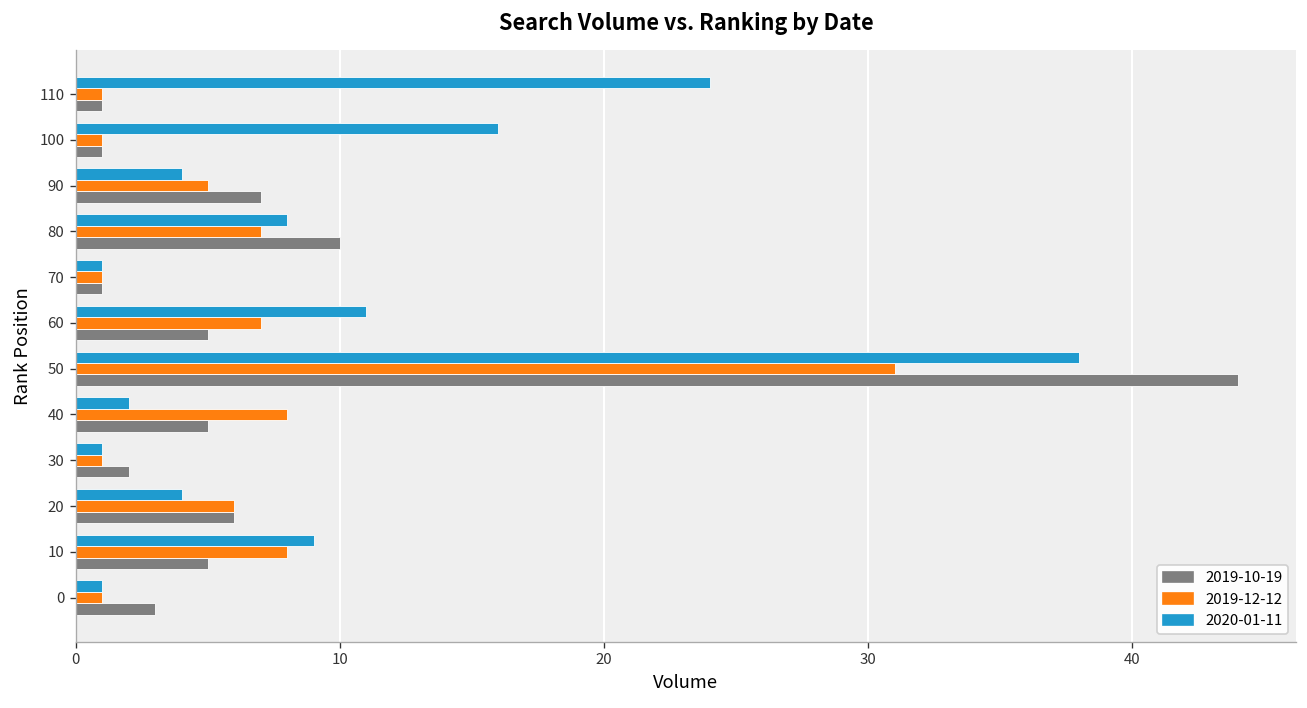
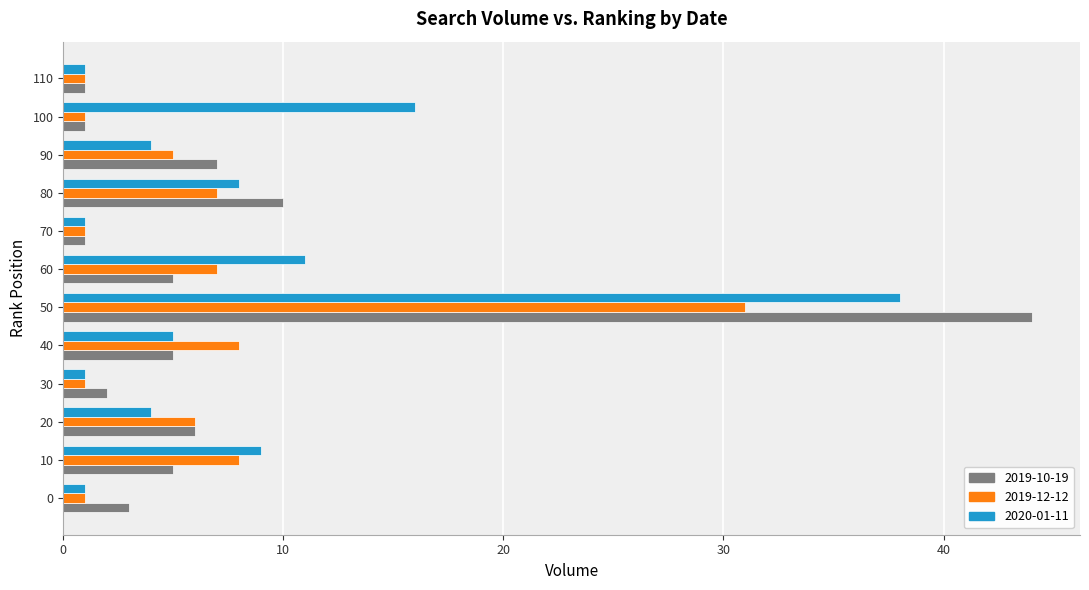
  {
    "2019-10-19": {
      "110": 1,
      "100": 1,
      "90": 7,
      "80": 10,
      "70": 1,
      "60": 5,
      "50": 44,
      "40": 5,
      "30": 2,
      "20": 6,
      "10": 5,
      "0": 3
    },
    "2019-12-12": {
      "110": 1,
      "100": 1,
      "90": 5,
      "80": 7,
      "70": 1,
      "60": 7,
      "50": 31,
      "40": 8,
      "30": 1,
      "20": 6,
      "10": 8,
      "0": 1
    },
    "2020-01-11": {
-     "110": 24,
+     "110": 1,
      "100": 16,
      "90": 4,
      "80": 8,
      "70": 1,
      "60": 11,
      "50": 38,
-     "40": 2,
+     "40": 5,
      "30": 1,
      "20": 4,
      "10": 9,
      "0": 1
    }
  }
